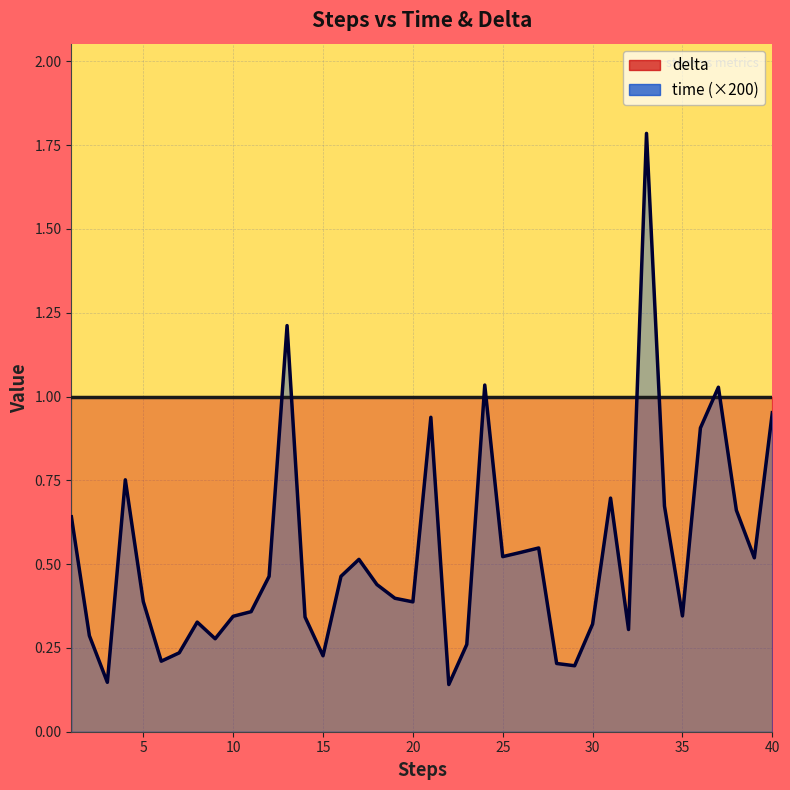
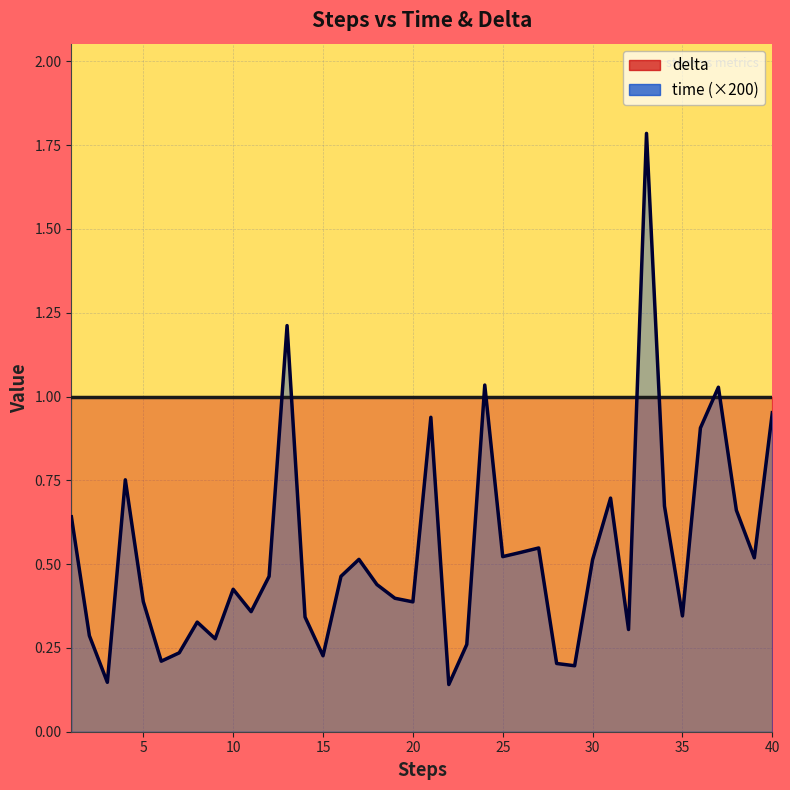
  {
    "delta": {
      "5": 1.00,
      "10": 1.00,
      "15": 1.00,
      "20": 1.00,
      "25": 1.00,
      "30": 1.00,
      "35": 1.00,
      "40": 1.00
    },
    "time (×200)": {
      "5": 0.39,
-     "10": 0.34,
+     "10": 0.43,
      "15": 0.23,
      "20": 0.39,
      "25": 0.52,
-     "30": 0.32,
+     "30": 0.51,
      "35": 0.35,
      "40": 0.95
    }
  }
